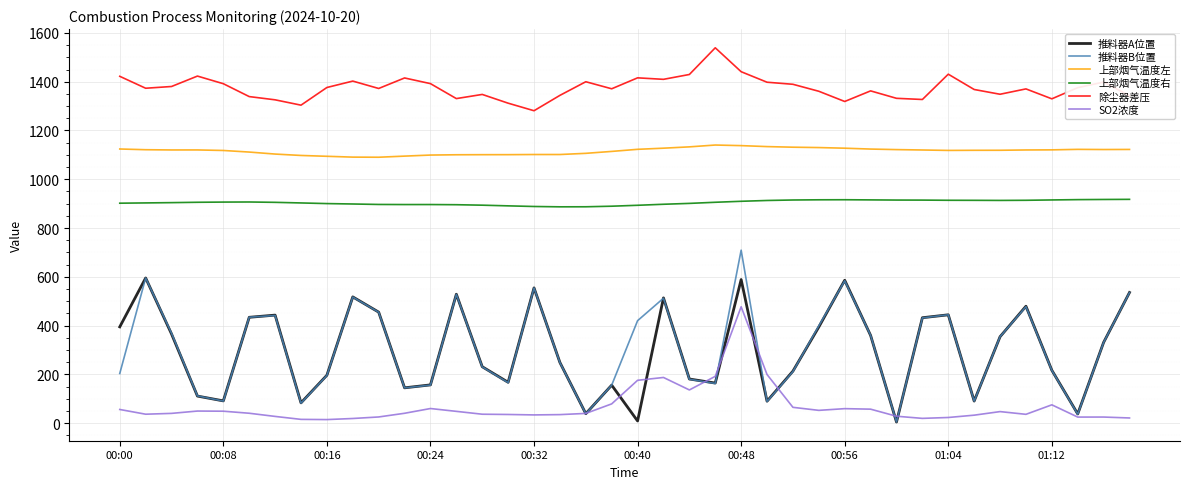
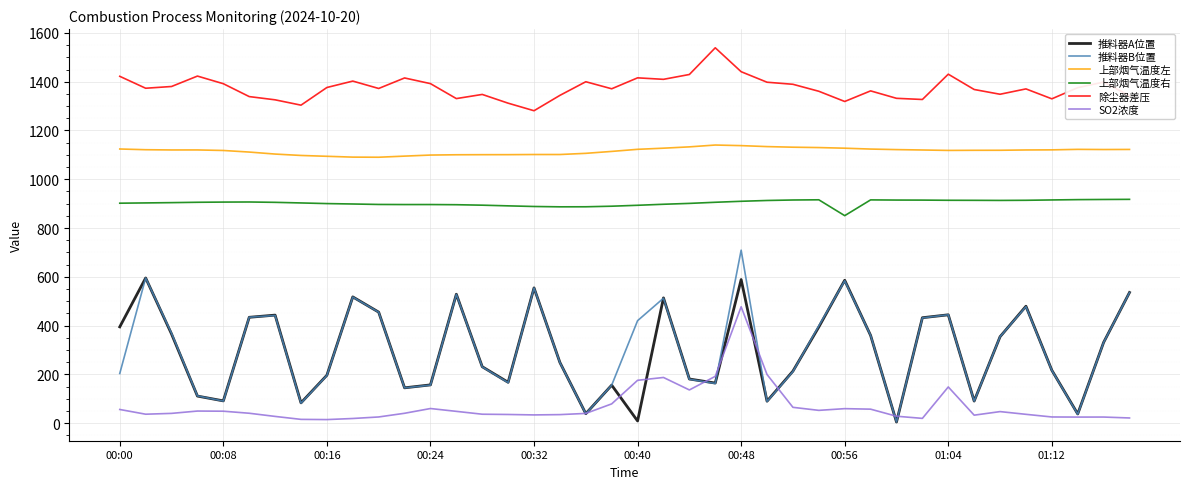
  {
    "推料器A位置": {
      "00:00": 390,
      "00:40": 10,
      "00:48": 590
    },
    "推料器B位置": {
      "00:00": 200,
      "00:40": 420,
      "00:48": 710
    },
    "上部烟气温度左": {
      "00:00": 1120,
      "00:08": 1120,
      "00:16": 1090,
      "00:24": 1100,
      "00:32": 1100,
      "00:40": 1120,
      "00:48": 1140,
      "00:56": 1130,
      "01:04": 1120,
      "01:12": 1120
    },
    "上部烟气温度右": {
      "00:00": 900,
      "00:08": 910,
      "00:16": 900,
      "00:24": 900,
      "00:32": 890,
      "00:40": 890,
      "00:48": 910,
-     "00:56": 920,
+     "00:56": 850,
      "01:04": 910,
      "01:12": 920
    },
    "除尘器差压": {
      "00:00": 1420,
      "00:08": 1390,
      "00:16": 1380,
      "00:24": 1390,
      "00:32": 1280,
      "00:40": 1420,
      "00:48": 1440,
      "00:56": 1320,
      "01:04": 1430,
      "01:12": 1330
    },
    "SO2浓度": {
      "00:00": 60,
      "00:08": 50,
      "00:16": 10,
      "00:24": 60,
      "00:32": 30,
      "00:40": 180,
      "00:48": 480,
      "00:56": 60,
-     "01:04": 20,
-     "01:12": 80
+     "01:04": 150,
+     "01:12": 30
    }
  }
